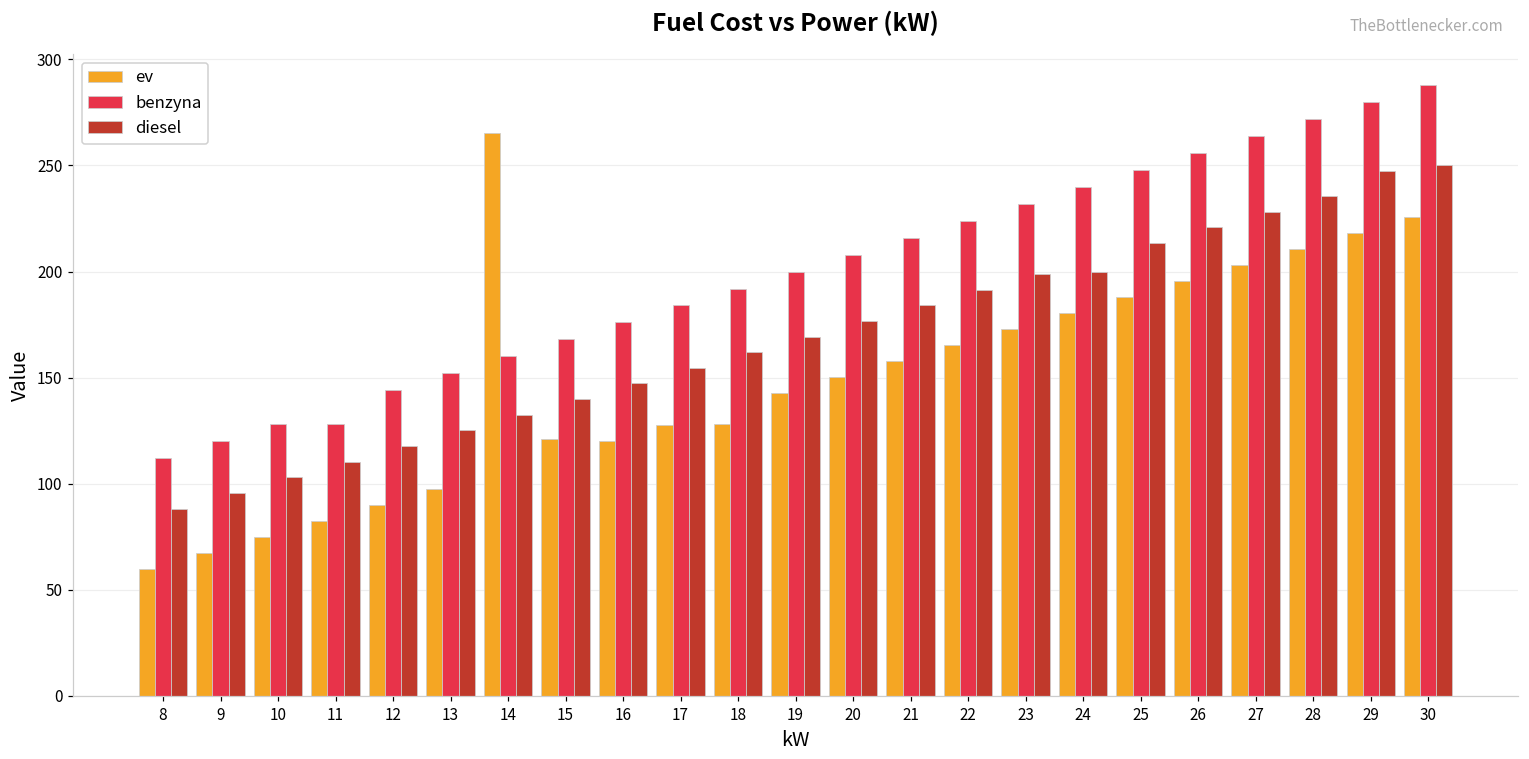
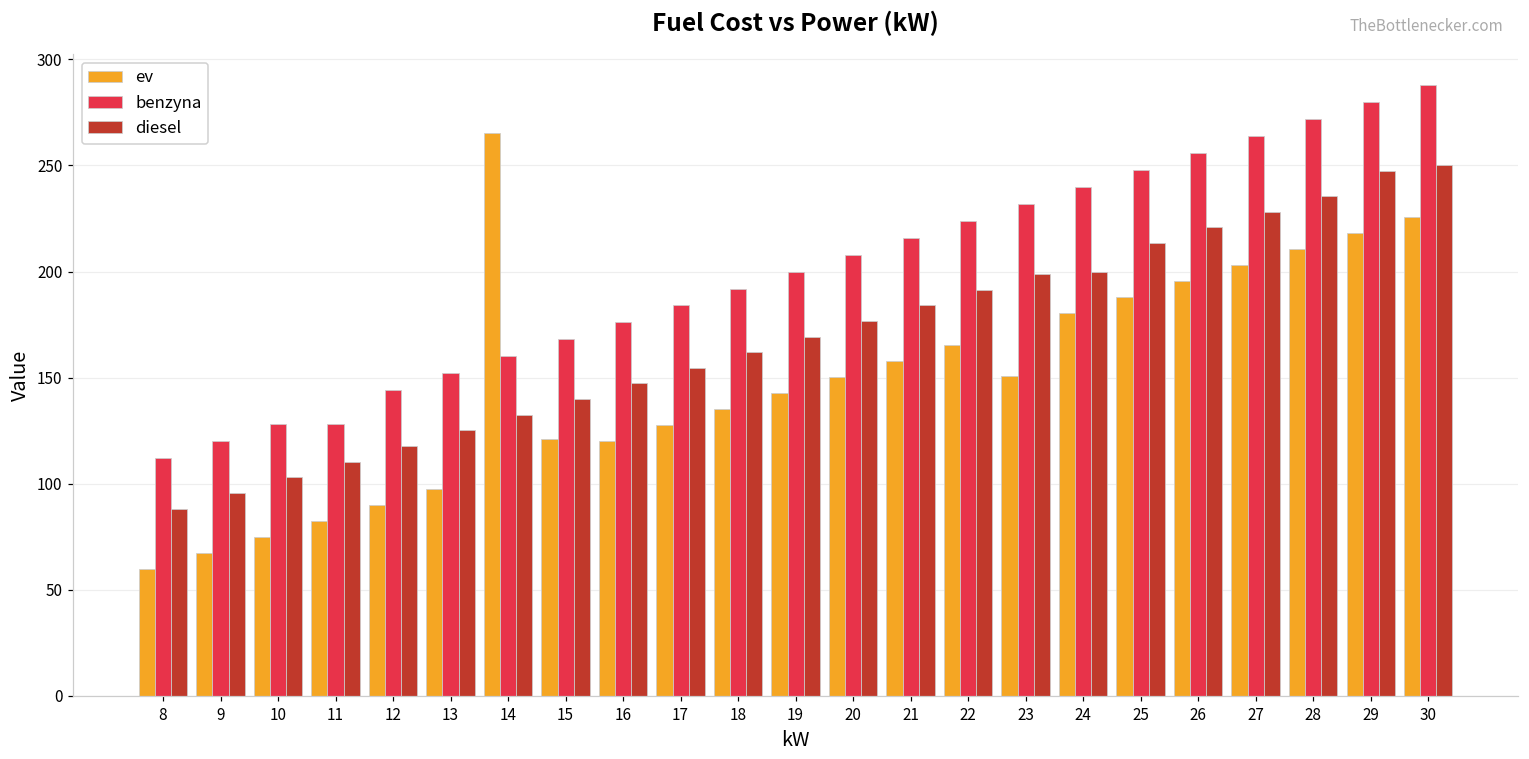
  {
    "ev": {
      "8": 60,
      "9": 68,
      "10": 75,
      "11": 83,
      "12": 90,
      "13": 98,
      "14": 265,
      "15": 121,
      "16": 120,
      "17": 128,
-     "18": 128,
+     "18": 135,
      "19": 143,
      "20": 150,
      "21": 158,
      "22": 165,
-     "23": 173,
+     "23": 151,
      "24": 181,
      "25": 188,
      "26": 196,
      "27": 203,
      "28": 211,
      "29": 218,
      "30": 226
    }
  }
